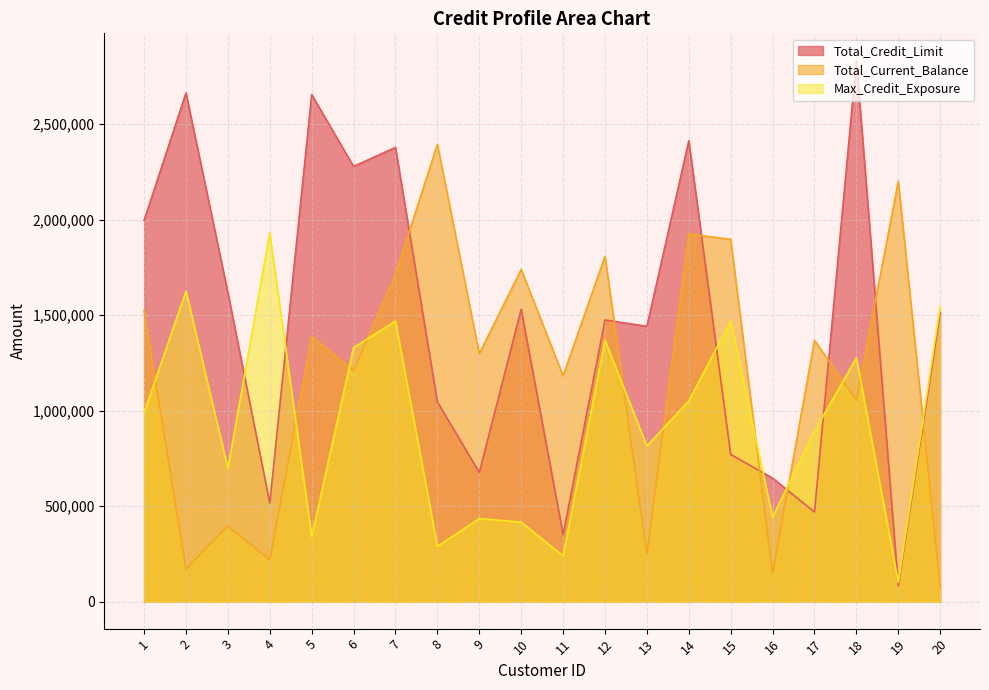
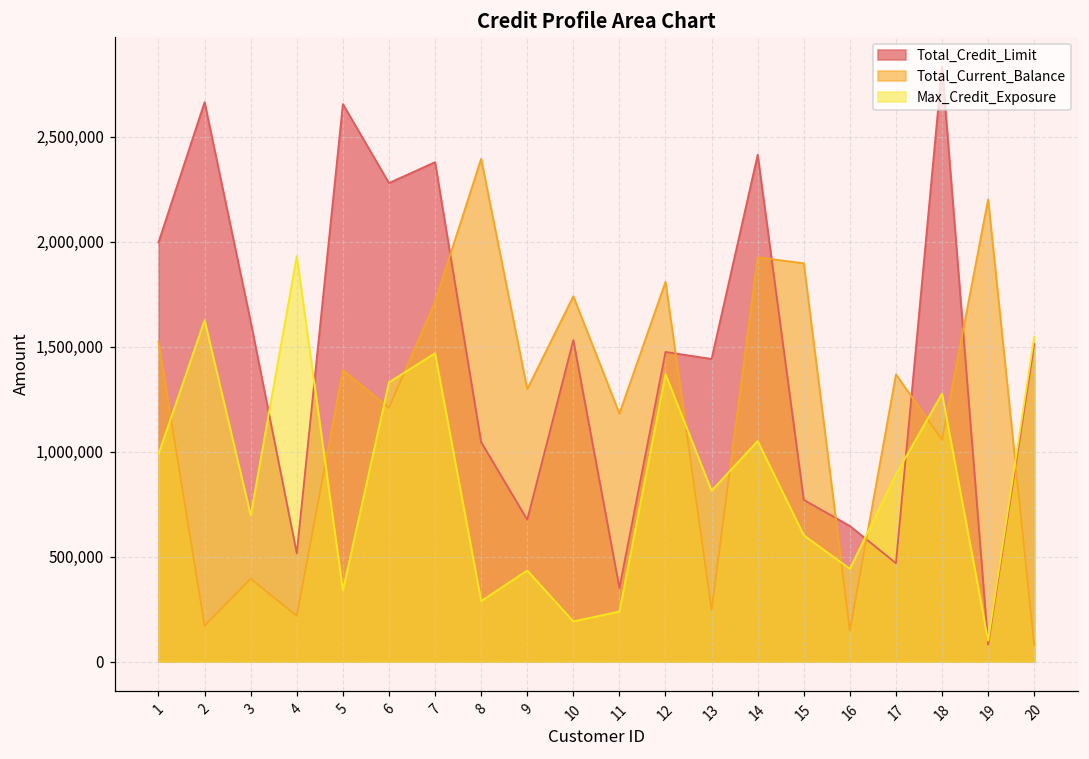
  {
    "Total_Credit_Limit": {
      "1": "2,000,000",
      "2": "2,660,000",
      "3": "1,620,000",
      "4": "520,000",
      "5": "2,660,000",
      "6": "2,280,000",
      "7": "2,380,000",
      "8": "1,050,000",
      "9": "680,000",
      "10": "1,530,000",
      "11": "350,000",
      "12": "1,470,000",
      "13": "1,440,000",
      "14": "2,410,000",
      "15": "770,000",
      "16": "650,000",
      "17": "470,000",
      "19": "80,000",
      "20": "1,510,000"
    },
    "Total_Current_Balance": {
      "1": "1,520,000",
      "2": "170,000",
      "3": "400,000",
      "4": "220,000",
      "5": "1,390,000",
      "6": "1,210,000",
      "7": "1,710,000",
      "8": "2,390,000",
      "9": "1,300,000",
      "10": "1,740,000",
      "11": "1,180,000",
      "12": "1,810,000",
      "13": "250,000",
      "14": "1,930,000",
      "15": "1,900,000",
      "16": "150,000",
      "17": "1,370,000",
      "18": "1,060,000",
      "19": "2,200,000",
      "20": "80,000"
    },
    "Max_Credit_Exposure": {
      "1": "990,000",
      "2": "1,630,000",
      "3": "700,000",
      "4": "1,930,000",
      "5": "340,000",
      "6": "1,330,000",
      "7": "1,470,000",
      "8": "290,000",
      "9": "430,000",
-     "10": "420,000",
+     "10": "190,000",
      "11": "240,000",
      "12": "1,370,000",
      "13": "810,000",
      "14": "1,050,000",
-     "15": "1,470,000",
+     "15": "600,000",
      "16": "440,000",
      "17": "890,000",
      "18": "1,280,000",
      "19": "100,000",
      "20": "1,550,000"
    }
  }
